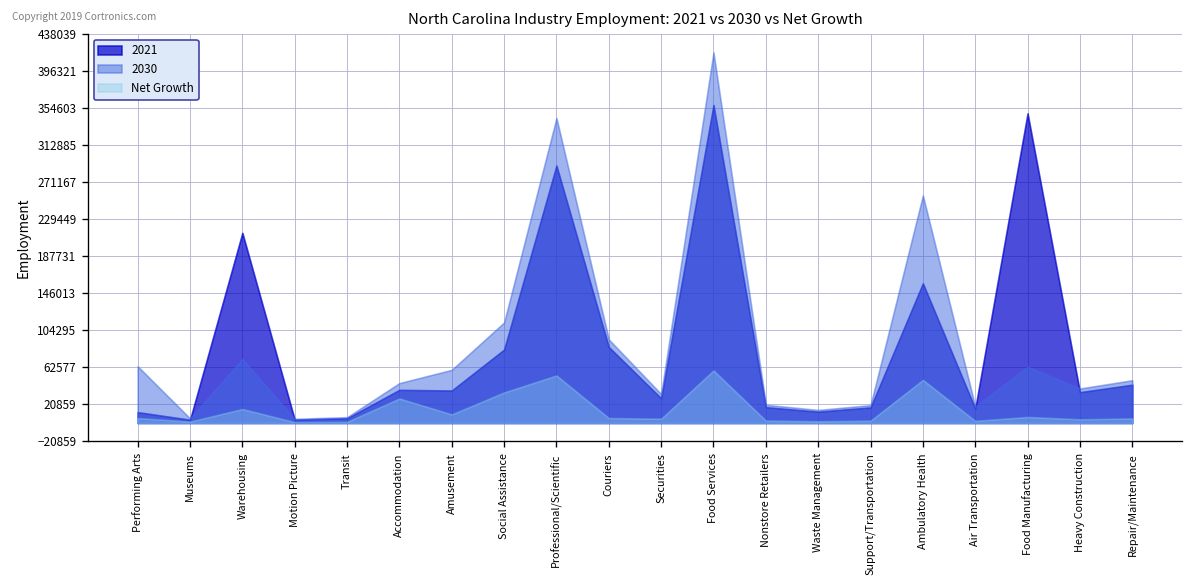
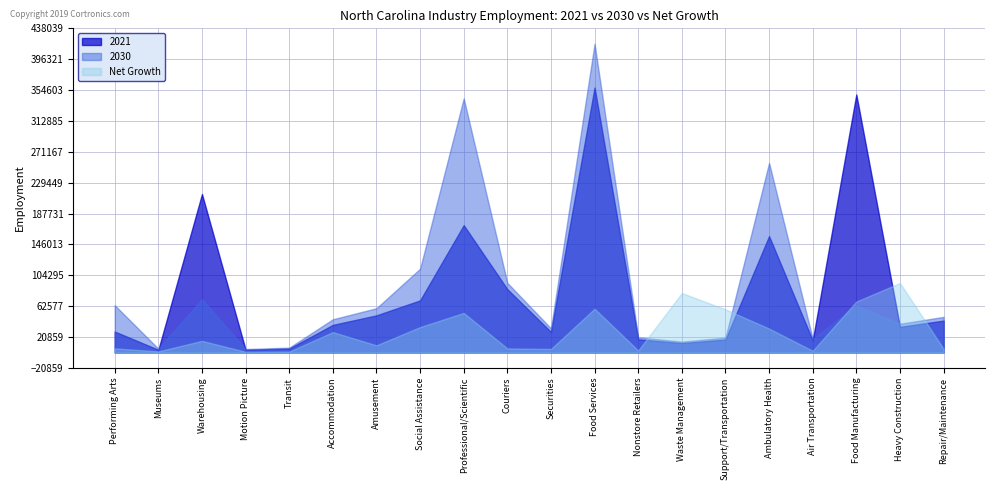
  {
    "2021": {
-     "Performing Arts": 10000,
+     "Performing Arts": 30000,
      "Warehousing": 210000,
      "Accommodation": 40000,
-     "Amusement": 40000,
-     "Social Assistance": 80000,
-     "Professional/Scientific": 290000,
+     "Amusement": 50000,
+     "Social Assistance": 70000,
+     "Professional/Scientific": 170000,
      "Couriers": 90000,
      "Securities": 30000,
      "Food Services": 360000,
      "Ambulatory Health": 160000,
      "Food Manufacturing": 350000,
      "Heavy Construction": 30000,
      "Repair/Maintenance": 40000
    },
    "2030": {
      "Performing Arts": 60000,
      "Warehousing": 70000,
      "Accommodation": 40000,
      "Amusement": 60000,
      "Social Assistance": 110000,
      "Professional/Scientific": 340000,
      "Couriers": 90000,
      "Securities": 30000,
      "Food Services": 420000,
      "Ambulatory Health": 260000,
      "Food Manufacturing": 60000,
      "Heavy Construction": 40000,
      "Repair/Maintenance": 50000
    },
    "Net Growth": {
      "Performing Arts": 10000,
      "Warehousing": 20000,
      "Accommodation": 30000,
      "Amusement": 10000,
      "Social Assistance": 30000,
      "Professional/Scientific": 50000,
      "Couriers": 10000,
      "Securities": 0,
      "Food Services": 60000,
-     "Waste Management": 0,
-     "Support/Transportation": 0,
-     "Ambulatory Health": 50000,
-     "Food Manufacturing": 10000,
-     "Heavy Construction": 0,
+     "Waste Management": 80000,
+     "Support/Transportation": 60000,
+     "Ambulatory Health": 30000,
+     "Food Manufacturing": 70000,
+     "Heavy Construction": 90000,
      "Repair/Maintenance": 10000
    }
  }
